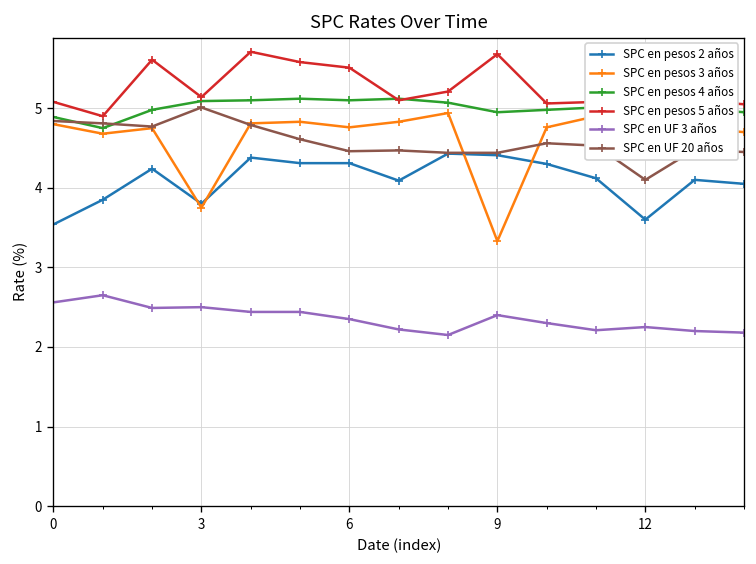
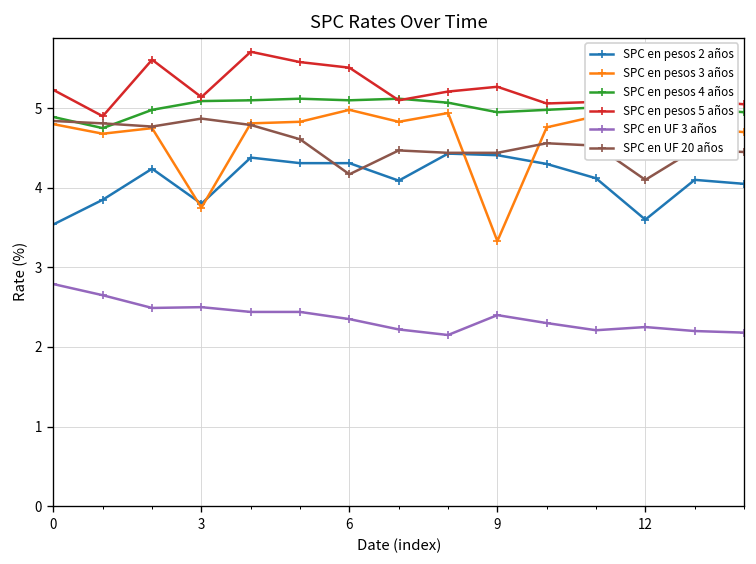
  {
    "SPC en pesos 2 años": {
      "0": 3.5,
      "3": 3.8,
      "6": 4.3,
      "12": 3.6
    },
    "SPC en pesos 3 años": {
      "0": 4.8,
      "3": 3.8,
-     "6": 4.8,
+     "6": 5.0,
      "9": 3.3
    },
    "SPC en pesos 4 años": {
      "0": 4.9,
      "3": 5.1,
      "6": 5.1,
      "9": 5.0
    },
    "SPC en pesos 5 años": {
-     "0": 5.1,
+     "0": 5.2,
      "3": 5.1,
      "6": 5.5,
-     "9": 5.7
+     "9": 5.3
    },
    "SPC en UF 3 años": {
-     "0": 2.6,
+     "0": 2.8,
      "3": 2.5,
      "6": 2.4,
      "9": 2.4,
      "12": 2.3
    },
    "SPC en UF 20 años": {
      "0": 4.8,
-     "3": 5.0,
-     "6": 4.5,
+     "3": 4.9,
+     "6": 4.2,
      "12": 4.1
    }
  }
